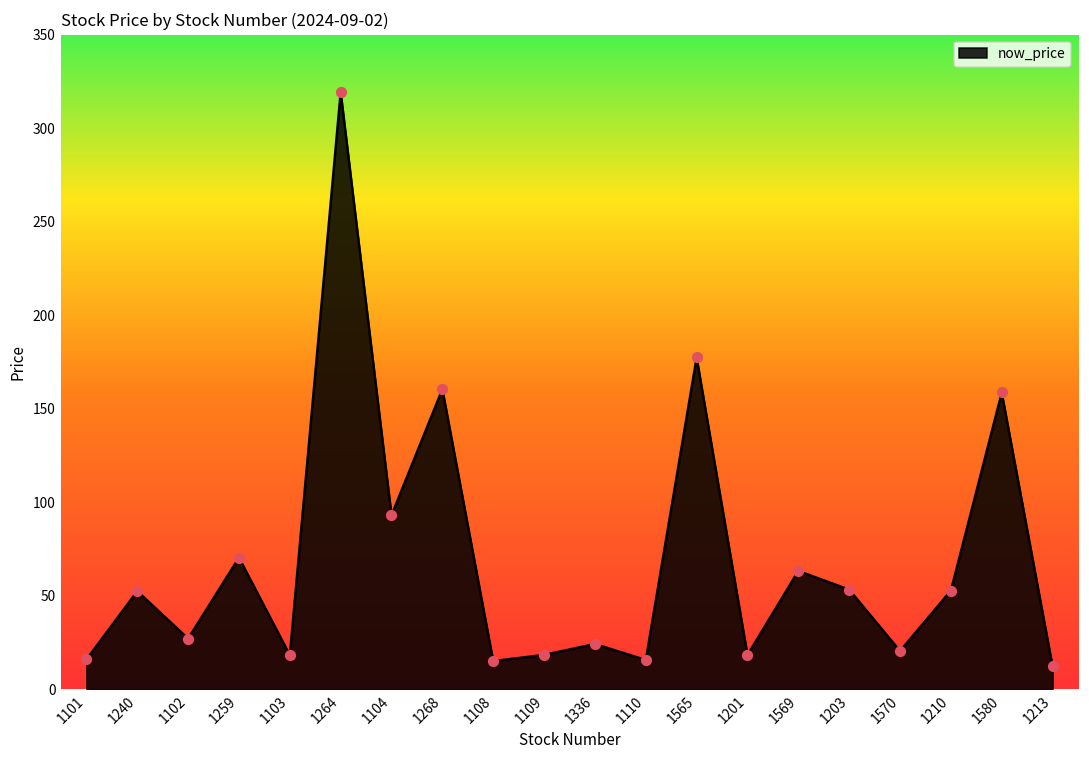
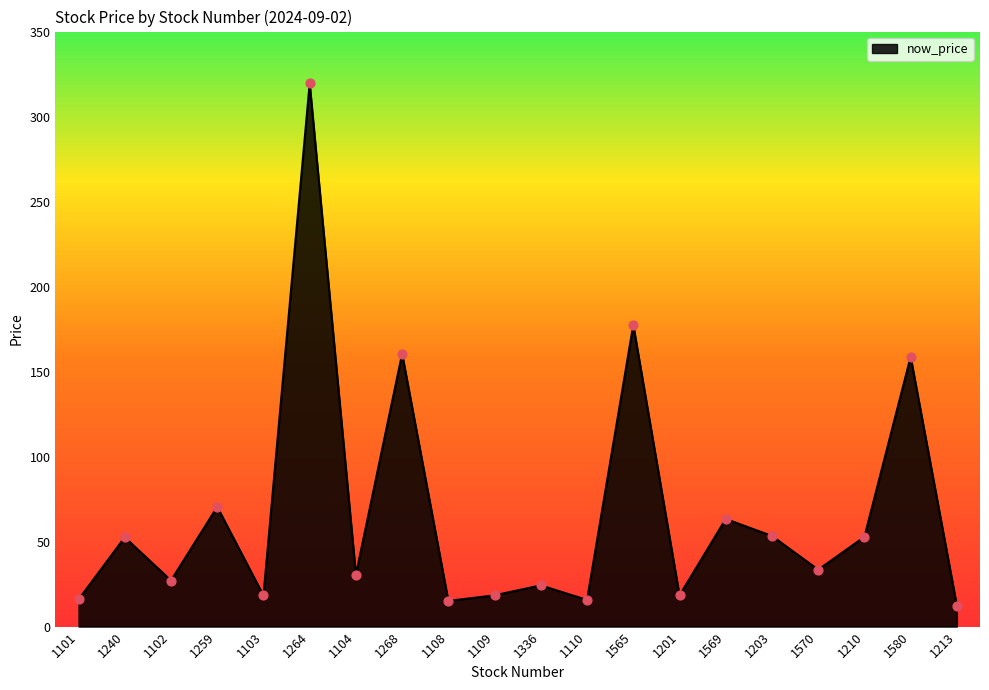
  {
    "1101": 16,
    "1240": 53,
    "1102": 27,
    "1259": 70,
    "1103": 18,
    "1264": 320,
-   "1104": 93,
+   "1104": 31,
    "1268": 161,
    "1108": 15,
    "1109": 18,
    "1336": 24,
    "1110": 16,
    "1565": 178,
    "1201": 18,
    "1569": 63,
    "1203": 53,
-   "1570": 21,
+   "1570": 33,
    "1210": 53,
    "1580": 159,
    "1213": 12
  }
